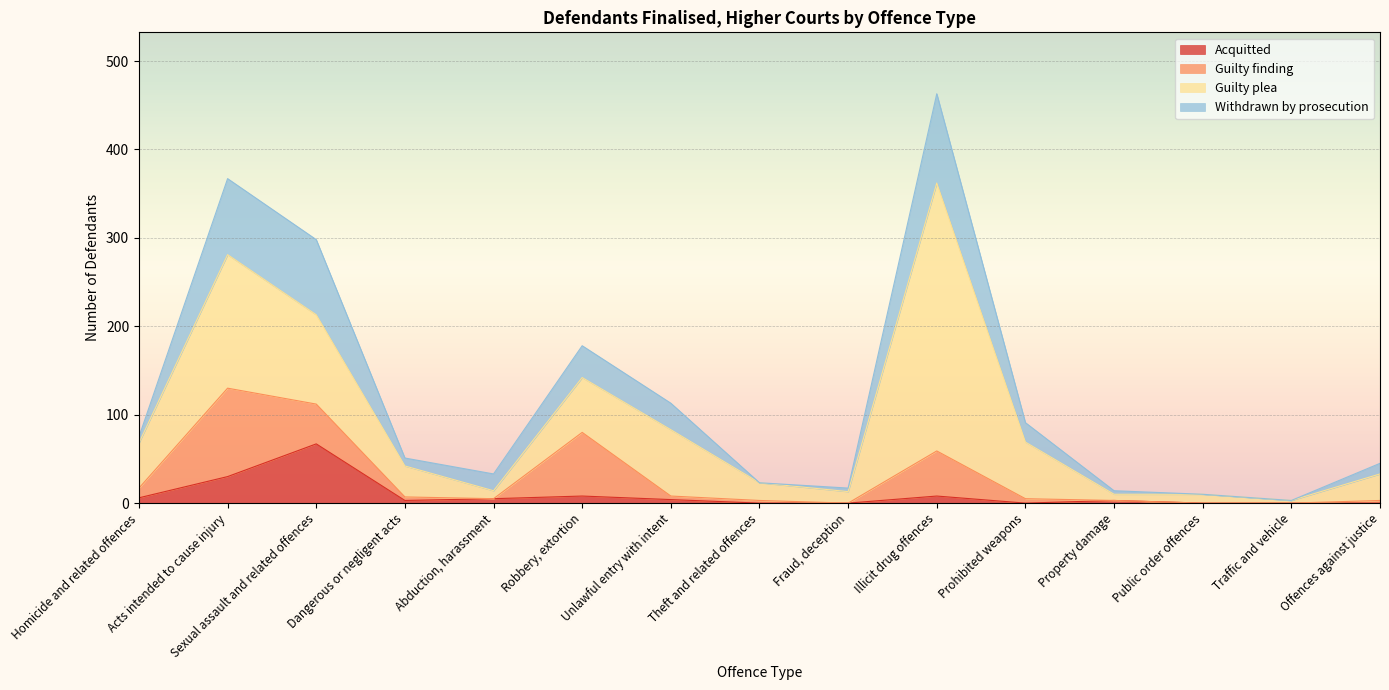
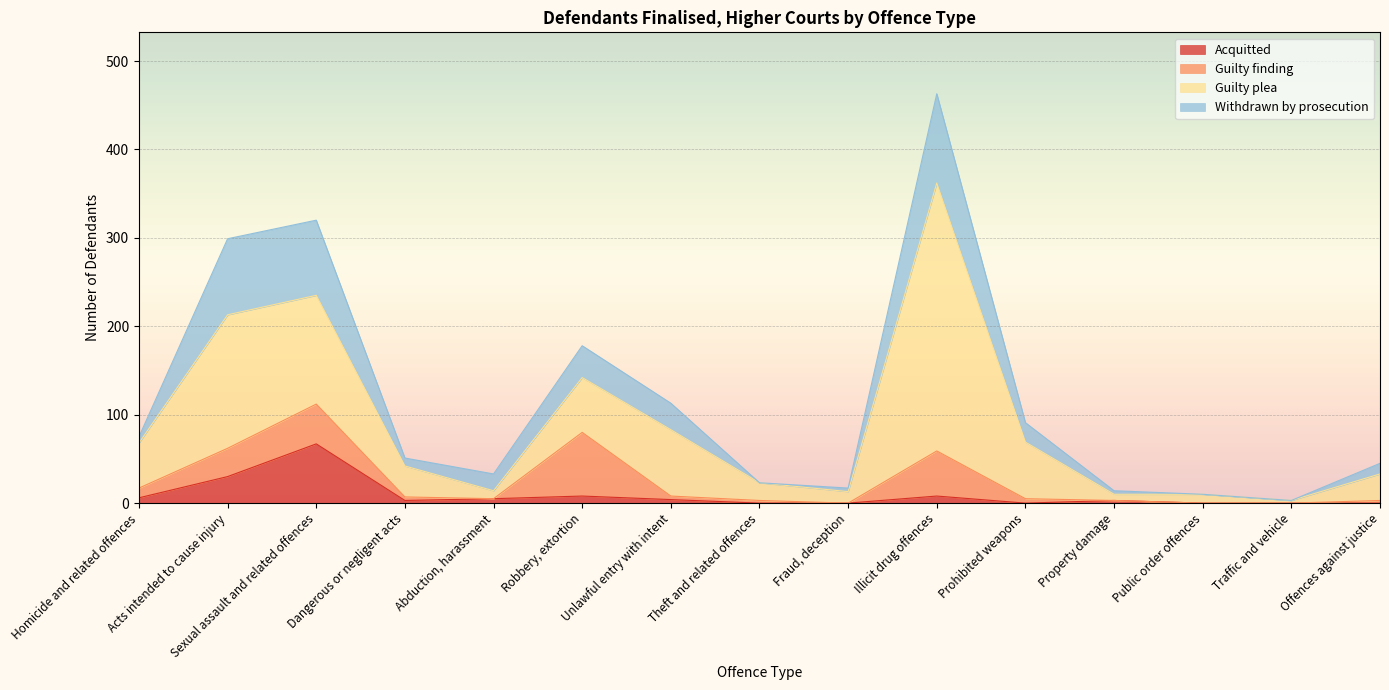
  {
    "Acquitted": {
      "Homicide and related offences": 10,
      "Acts intended to cause injury": 30,
      "Sexual assault and related offences": 70,
      "Dangerous or negligent acts": 0,
      "Robbery, extortion": 10,
      "Unlawful entry with intent": 0,
      "Theft and related offences": 0,
      "Illicit drug offences": 10,
      "Prohibited weapons": 0,
      "Offences against justice": 0
    },
    "Guilty finding": {
      "Homicide and related offences": 10,
-     "Acts intended to cause injury": 100,
+     "Acts intended to cause injury": 30,
      "Sexual assault and related offences": 50,
      "Dangerous or negligent acts": 0,
      "Robbery, extortion": 70,
      "Unlawful entry with intent": 0,
      "Theft and related offences": 0,
      "Illicit drug offences": 50,
      "Prohibited weapons": 10,
      "Offences against justice": 0
    },
    "Guilty plea": {
      "Homicide and related offences": 50,
      "Acts intended to cause injury": 150,
-     "Sexual assault and related offences": 100,
+     "Sexual assault and related offences": 120,
      "Dangerous or negligent acts": 40,
      "Abduction, harassment": 10,
      "Robbery, extortion": 60,
      "Unlawful entry with intent": 80,
      "Fraud, deception": 10,
      "Illicit drug offences": 300,
      "Prohibited weapons": 60,
      "Property damage": 10,
      "Offences against justice": 30
    },
    "Withdrawn by prosecution": {
      "Homicide and related offences": 10,
      "Acts intended to cause injury": 90,
      "Sexual assault and related offences": 90,
      "Dangerous or negligent acts": 10,
      "Abduction, harassment": 20,
      "Robbery, extortion": 40,
      "Unlawful entry with intent": 30,
      "Fraud, deception": 0,
      "Illicit drug offences": 100,
      "Prohibited weapons": 20,
      "Property damage": 0,
      "Offences against justice": 10
    }
  }
